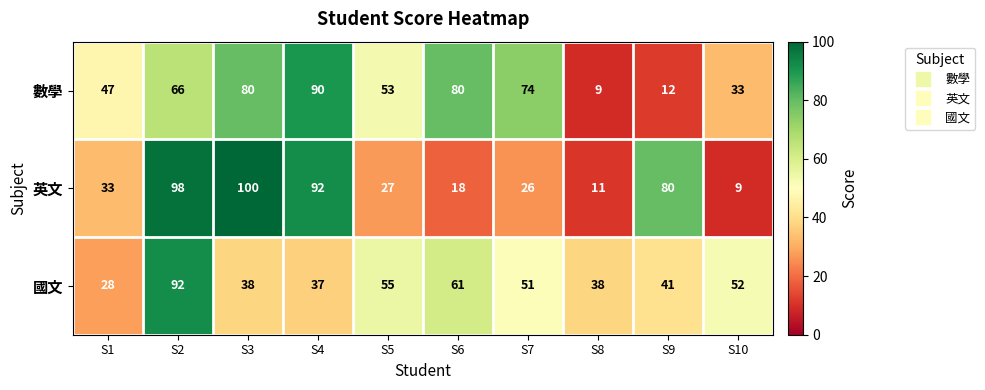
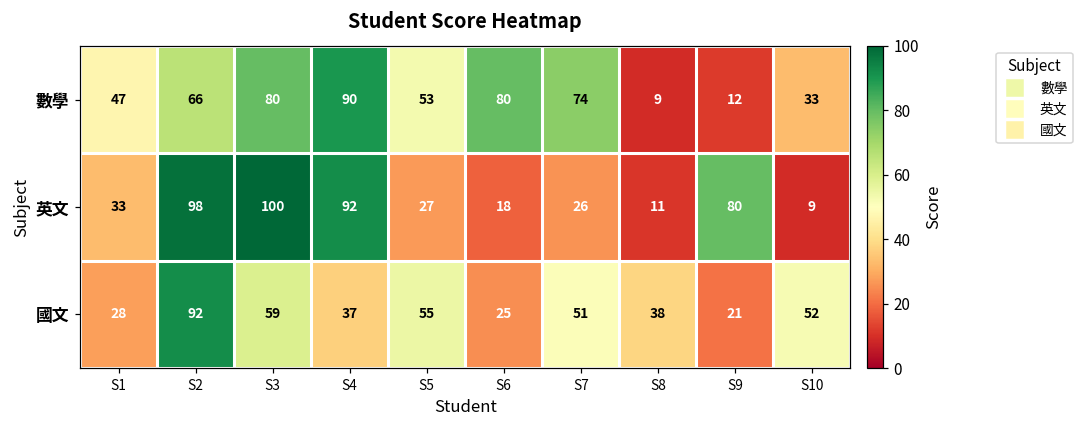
  {
    "數學": {
      "S1": 47,
      "S2": 66,
      "S3": 80,
      "S4": 90,
      "S5": 53,
      "S6": 80,
      "S7": 74,
      "S8": 9,
      "S9": 12,
      "S10": 33
    },
    "英文": {
      "S1": 33,
      "S2": 98,
      "S3": 100,
      "S4": 92,
      "S5": 27,
      "S6": 18,
      "S7": 26,
      "S8": 11,
      "S9": 80,
      "S10": 9
    },
    "國文": {
      "S1": 28,
      "S2": 92,
-     "S3": 38,
+     "S3": 59,
      "S4": 37,
      "S5": 55,
-     "S6": 61,
+     "S6": 25,
      "S7": 51,
      "S8": 38,
-     "S9": 41,
+     "S9": 21,
      "S10": 52
    }
  }
